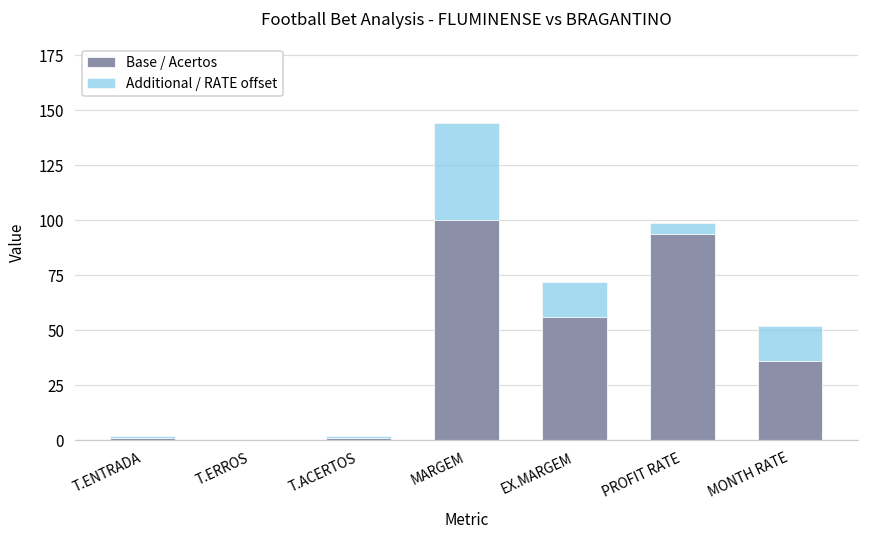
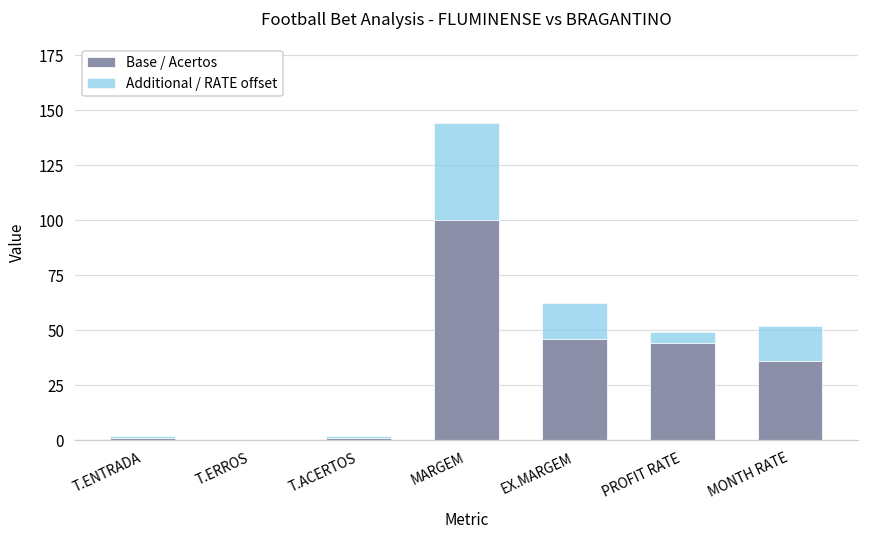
  {
    "Base / Acertos": {
      "T.ERROS": 0,
      "MARGEM": 100,
-     "EX.MARGEM": 56,
-     "PROFIT RATE": 94,
+     "EX.MARGEM": 46,
+     "PROFIT RATE": 44,
      "MONTH RATE": 36
    },
    "Additional / RATE offset": {
      "T.ERROS": 0,
      "MARGEM": 44,
      "EX.MARGEM": 16,
      "PROFIT RATE": 5,
      "MONTH RATE": 16
    }
  }
